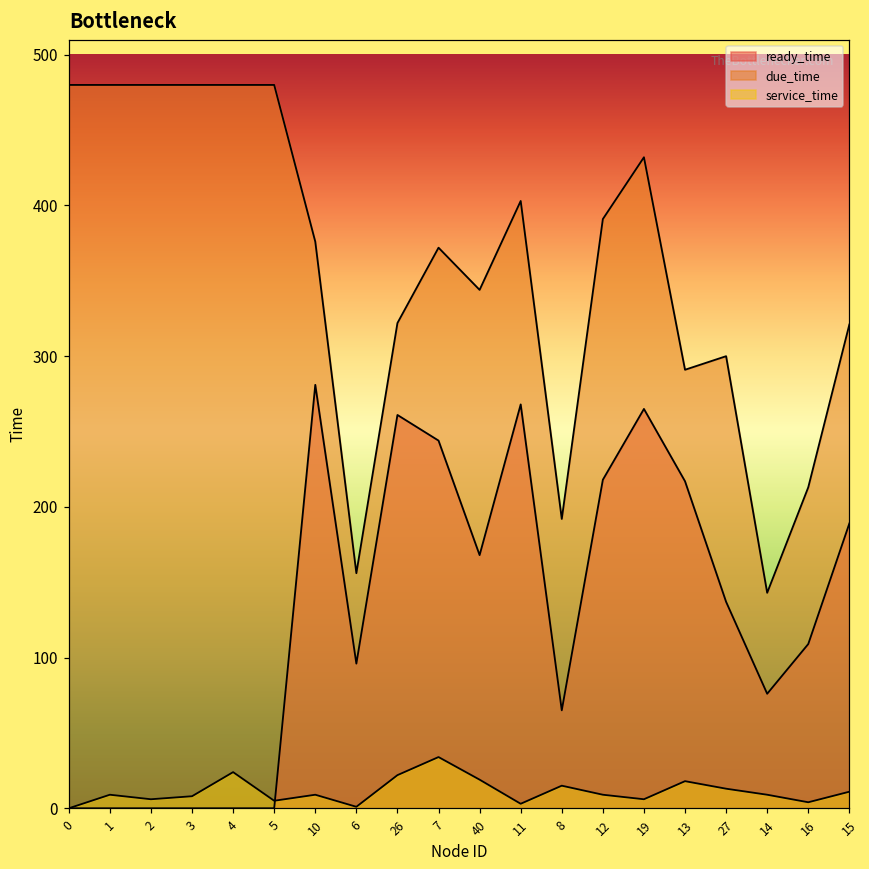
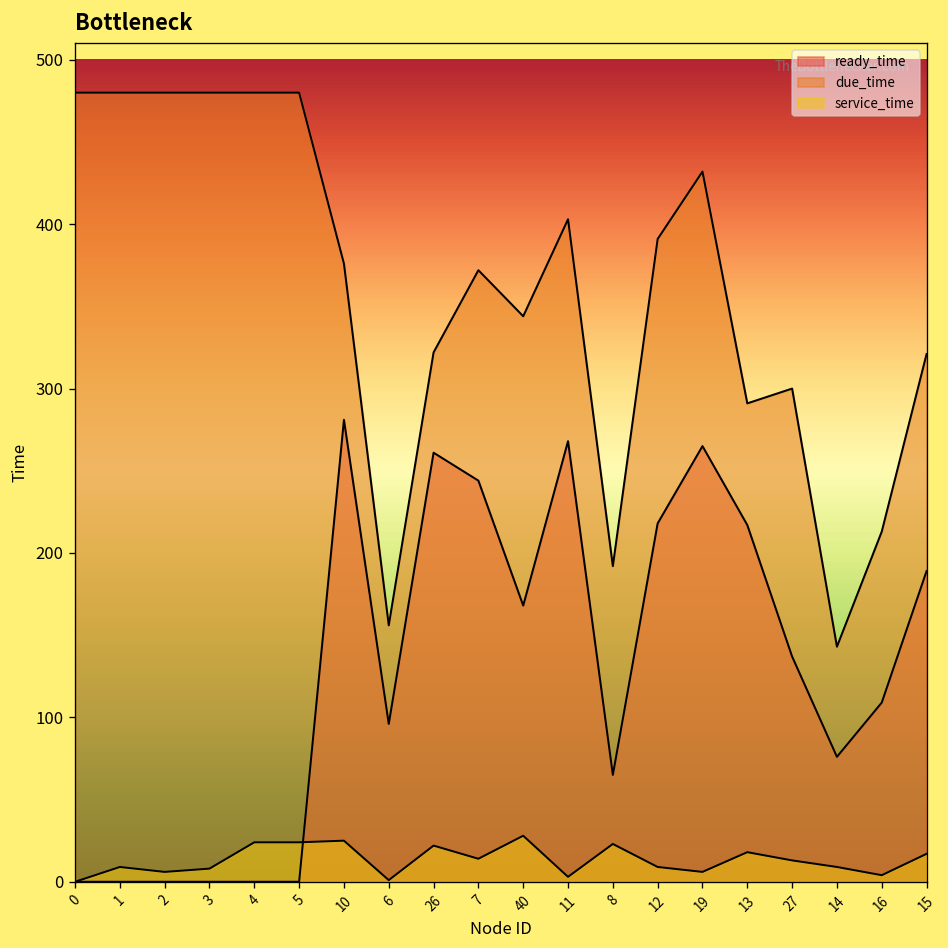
  {
    "service_time": {
      "1": 9,
      "2": 6,
      "3": 8,
      "4": 24,
-     "5": 5,
-     "10": 9,
+     "5": 24,
+     "10": 25,
      "6": 1,
      "26": 22,
-     "7": 34,
-     "40": 19,
+     "7": 14,
+     "40": 28,
      "11": 3,
-     "8": 15,
+     "8": 23,
      "12": 9,
      "19": 6,
      "13": 18,
      "27": 13,
      "14": 9,
      "16": 4,
-     "15": 11
+     "15": 17
    }
  }
